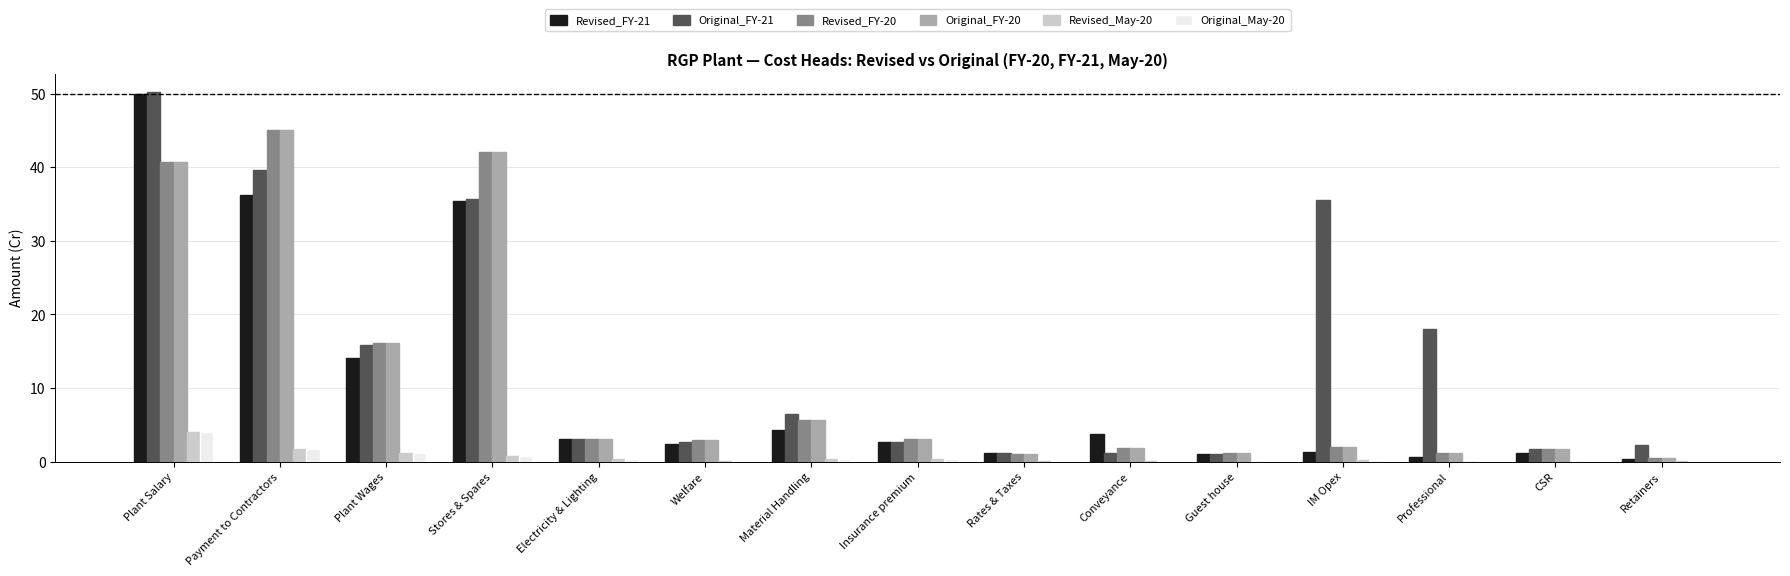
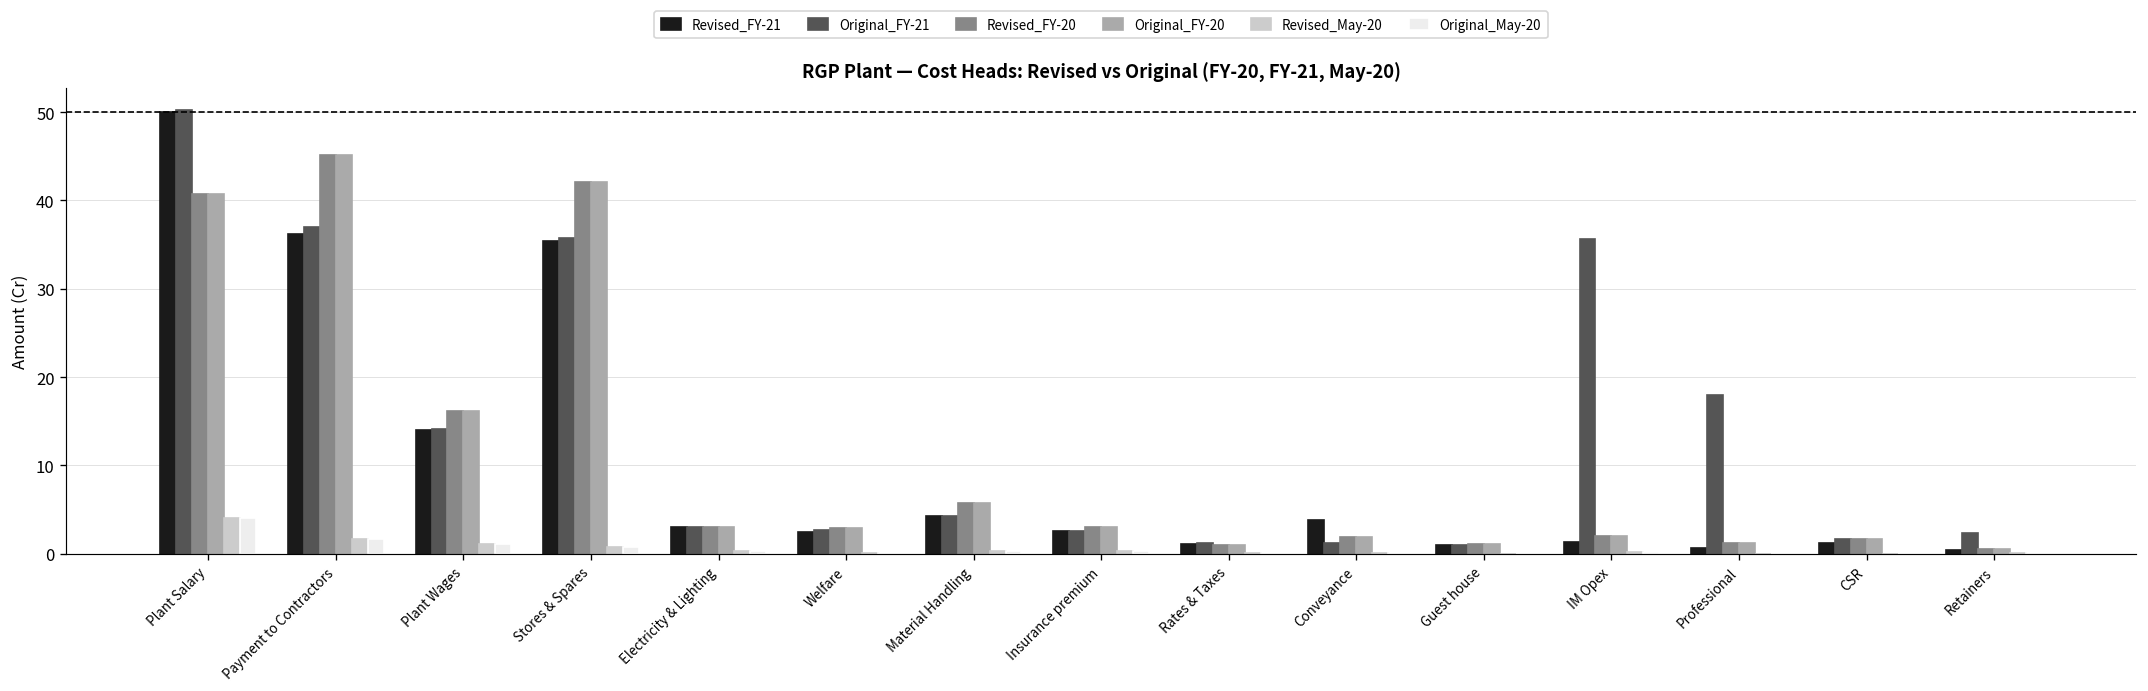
  {
    "Revised_FY-21": {
      "Plant Salary": 50,
      "Payment to Contractors": 36,
      "Plant Wages": 14,
      "Stores & Spares": 35,
      "Electricity & Lighting": 3,
      "Welfare": 2,
      "Material Handling": 4,
      "Insurance premium": 3,
      "Rates & Taxes": 1,
      "Conveyance": 4,
      "Guest house": 1,
      "IM Opex": 1,
      "Professional": 1,
      "CSR": 1,
      "Retainers": 0
    },
    "Original_FY-21": {
      "Plant Salary": 50,
-     "Payment to Contractors": 40,
-     "Plant Wages": 16,
+     "Payment to Contractors": 37,
+     "Plant Wages": 14,
      "Stores & Spares": 36,
      "Electricity & Lighting": 3,
      "Welfare": 3,
-     "Material Handling": 7,
+     "Material Handling": 4,
      "Insurance premium": 3,
      "Rates & Taxes": 1,
      "Conveyance": 1,
      "Guest house": 1,
      "IM Opex": 36,
      "Professional": 18,
      "CSR": 2,
      "Retainers": 2
    }
  }
